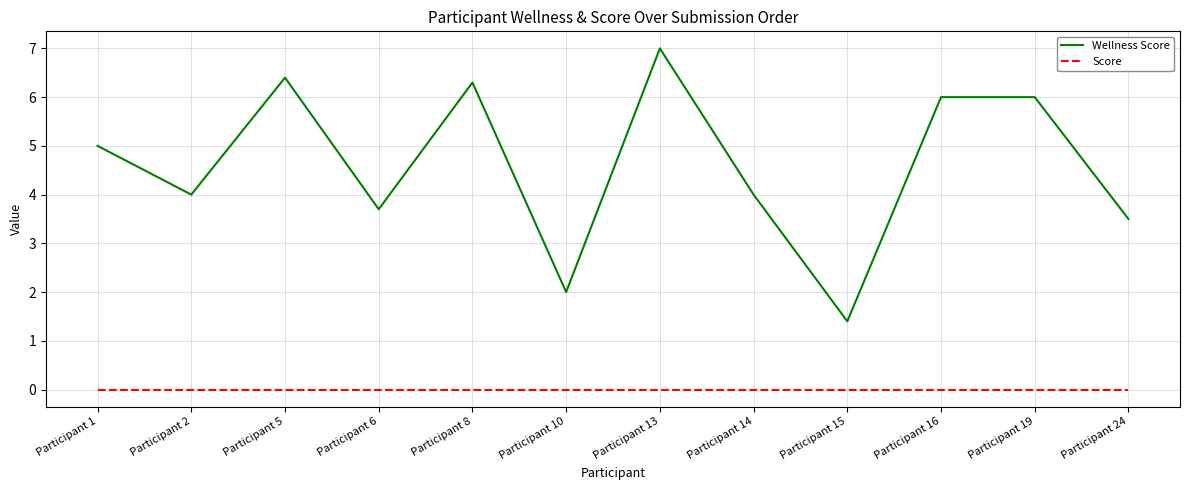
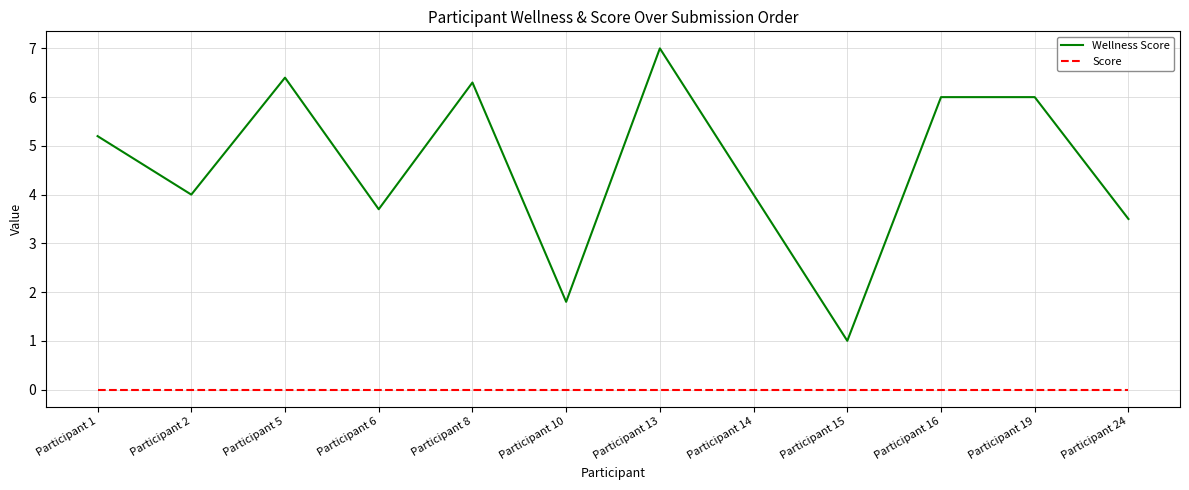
  {
    "Wellness Score": {
-     "Participant 1": 5.0,
+     "Participant 1": 5.2,
      "Participant 2": 4.0,
      "Participant 5": 6.4,
      "Participant 6": 3.7,
      "Participant 8": 6.3,
-     "Participant 10": 2.0,
+     "Participant 10": 1.8,
      "Participant 13": 7.0,
      "Participant 14": 4.0,
-     "Participant 15": 1.4,
+     "Participant 15": 1.0,
      "Participant 16": 6.0,
      "Participant 19": 6.0,
      "Participant 24": 3.5
    },
    "Score": {
      "Participant 1": 0.0,
      "Participant 2": 0.0,
      "Participant 5": 0.0,
      "Participant 6": 0.0,
      "Participant 8": 0.0,
      "Participant 10": 0.0,
      "Participant 13": 0.0,
      "Participant 14": 0.0,
      "Participant 15": 0.0,
      "Participant 16": 0.0,
      "Participant 19": 0.0,
      "Participant 24": 0.0
    }
  }
